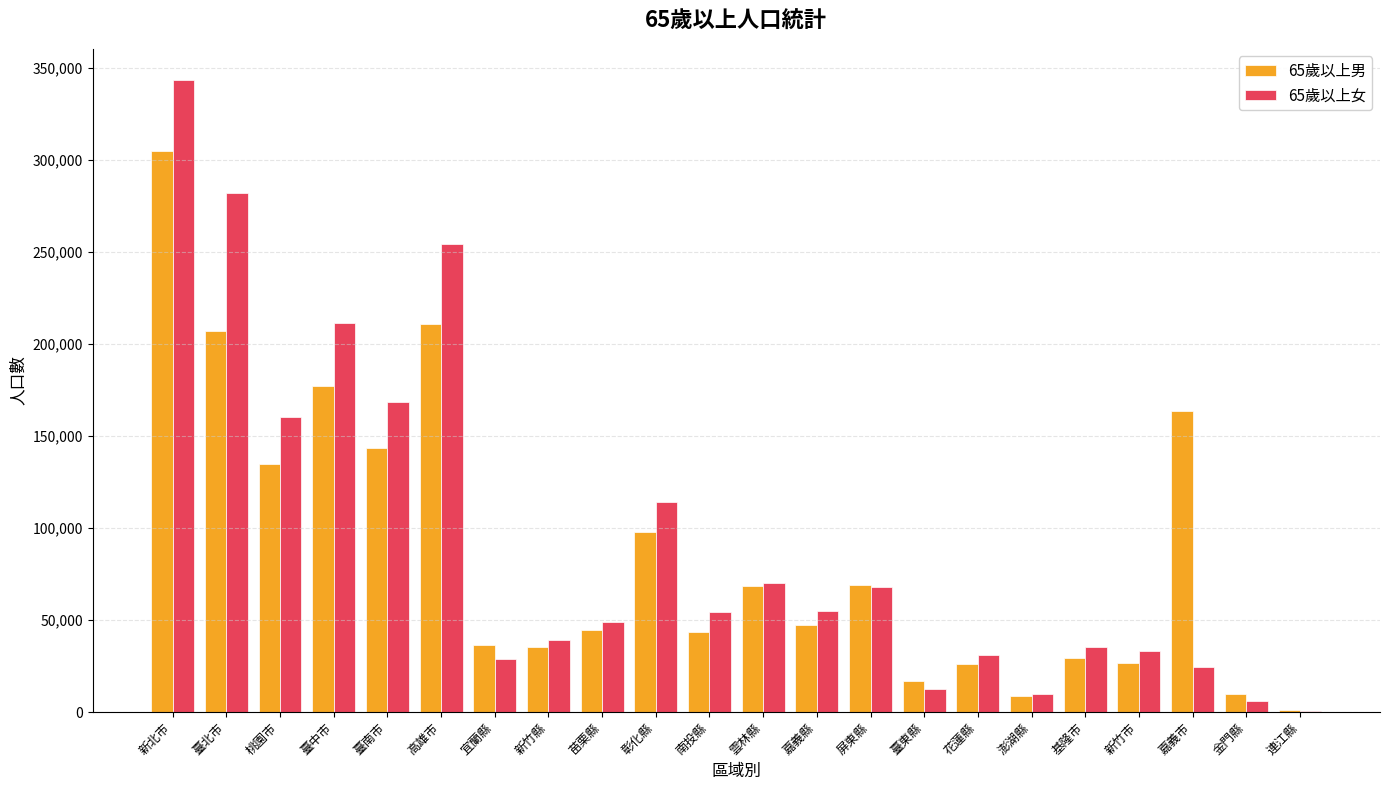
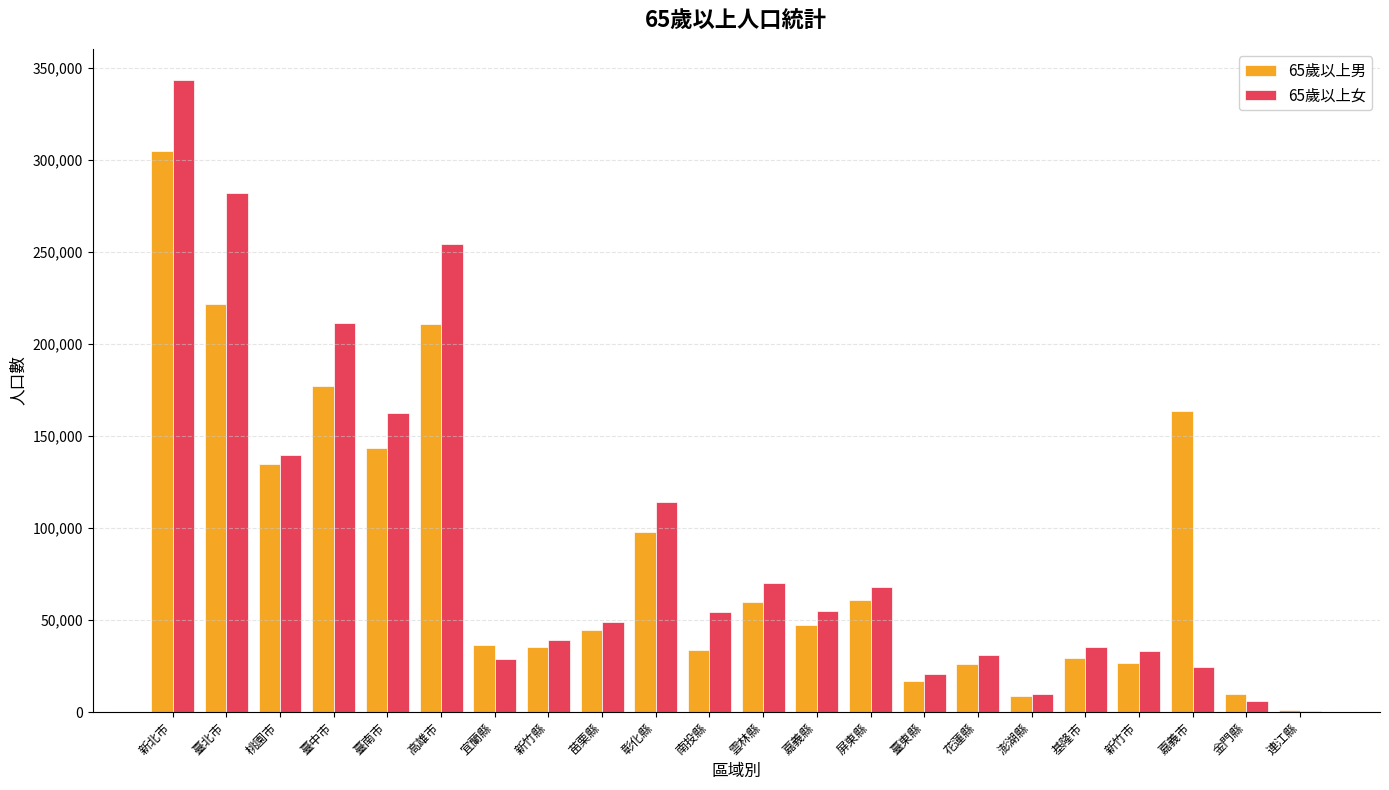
  {
    "65歲以上男": {
      "新北市": "305,000",
-     "臺北市": "207,000",
+     "臺北市": "221,000",
      "桃園市": "135,000",
      "臺中市": "177,000",
      "臺南市": "143,000",
      "高雄市": "211,000",
      "宜蘭縣": "36,000",
      "新竹縣": "35,000",
      "苗栗縣": "44,000",
      "彰化縣": "98,000",
-     "南投縣": "43,000",
-     "雲林縣": "69,000",
+     "南投縣": "34,000",
+     "雲林縣": "60,000",
      "嘉義縣": "47,000",
-     "屏東縣": "69,000",
+     "屏東縣": "61,000",
      "臺東縣": "17,000",
      "花蓮縣": "26,000",
      "澎湖縣": "8,000",
      "基隆市": "29,000",
      "新竹市": "26,000",
      "嘉義市": "164,000",
      "金門縣": "10,000"
    },
    "65歲以上女": {
      "新北市": "343,000",
      "臺北市": "282,000",
-     "桃園市": "160,000",
+     "桃園市": "140,000",
      "臺中市": "211,000",
-     "臺南市": "168,000",
+     "臺南市": "162,000",
      "高雄市": "254,000",
      "宜蘭縣": "29,000",
      "新竹縣": "39,000",
      "苗栗縣": "49,000",
      "彰化縣": "114,000",
      "南投縣": "54,000",
      "雲林縣": "70,000",
      "嘉義縣": "55,000",
      "屏東縣": "68,000",
-     "臺東縣": "13,000",
+     "臺東縣": "21,000",
      "花蓮縣": "31,000",
      "澎湖縣": "10,000",
      "基隆市": "36,000",
      "新竹市": "33,000",
      "嘉義市": "24,000",
      "金門縣": "6,000"
    }
  }
